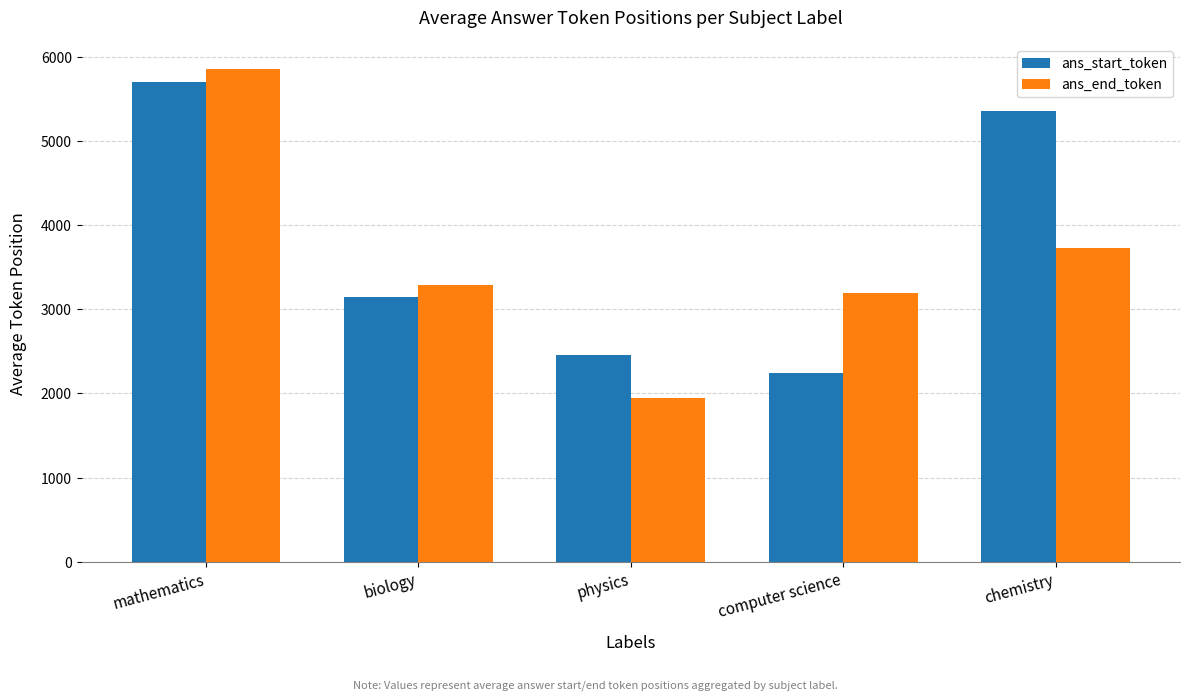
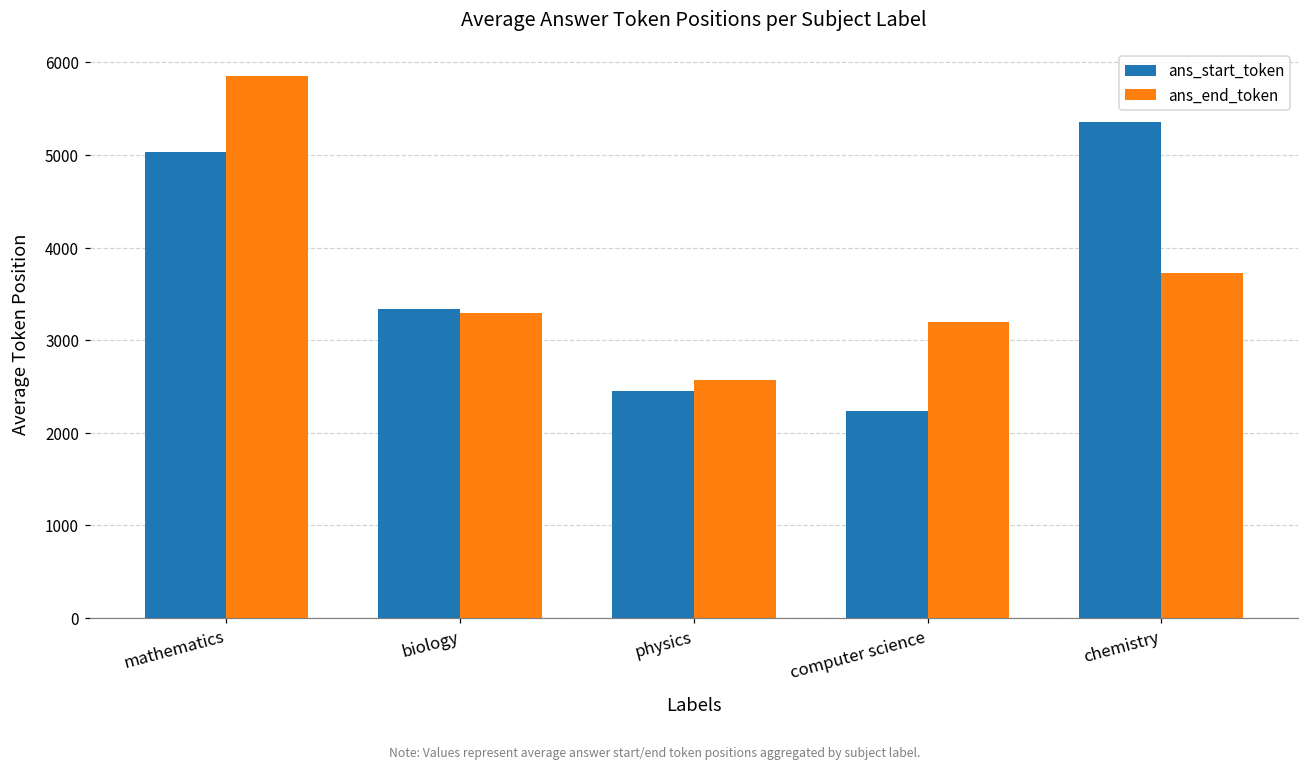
  {
    "ans_start_token": {
-     "mathematics": 5700,
-     "biology": 3100,
+     "mathematics": 5000,
+     "biology": 3300,
      "physics": 2500,
      "computer science": 2200,
      "chemistry": 5400
    },
    "ans_end_token": {
      "mathematics": 5900,
      "biology": 3300,
-     "physics": 2000,
+     "physics": 2600,
      "computer science": 3200,
      "chemistry": 3700
    }
  }
